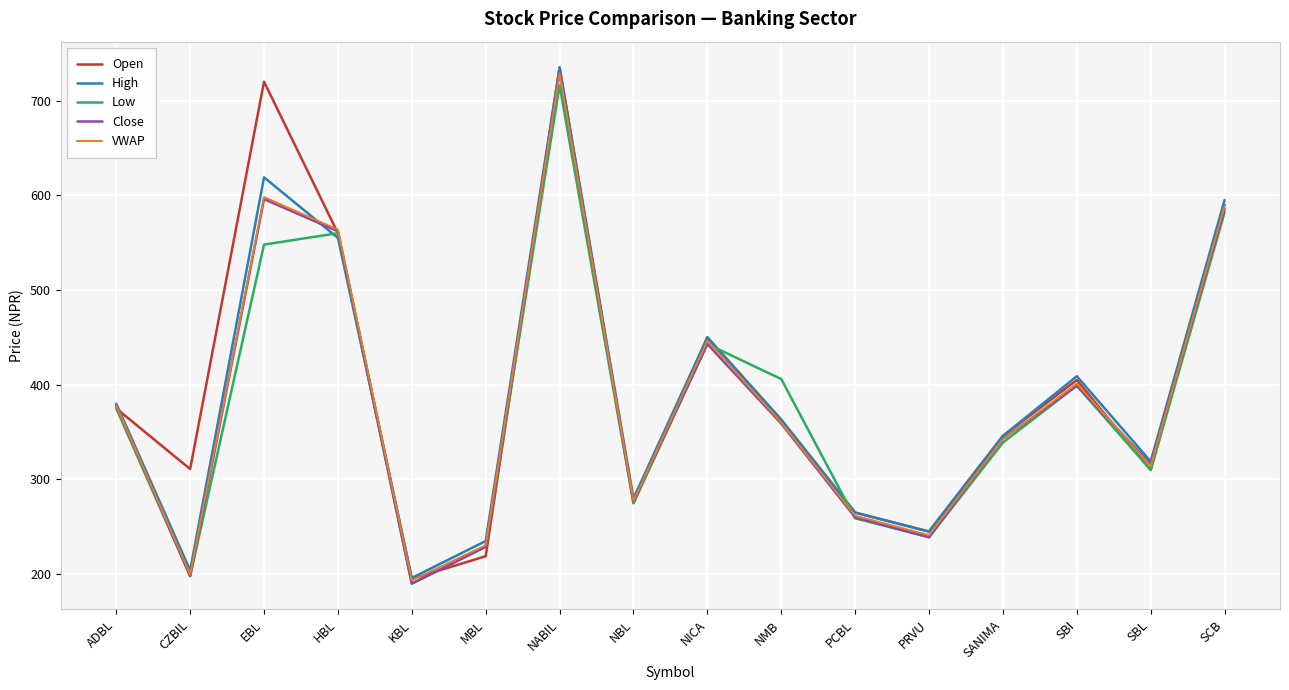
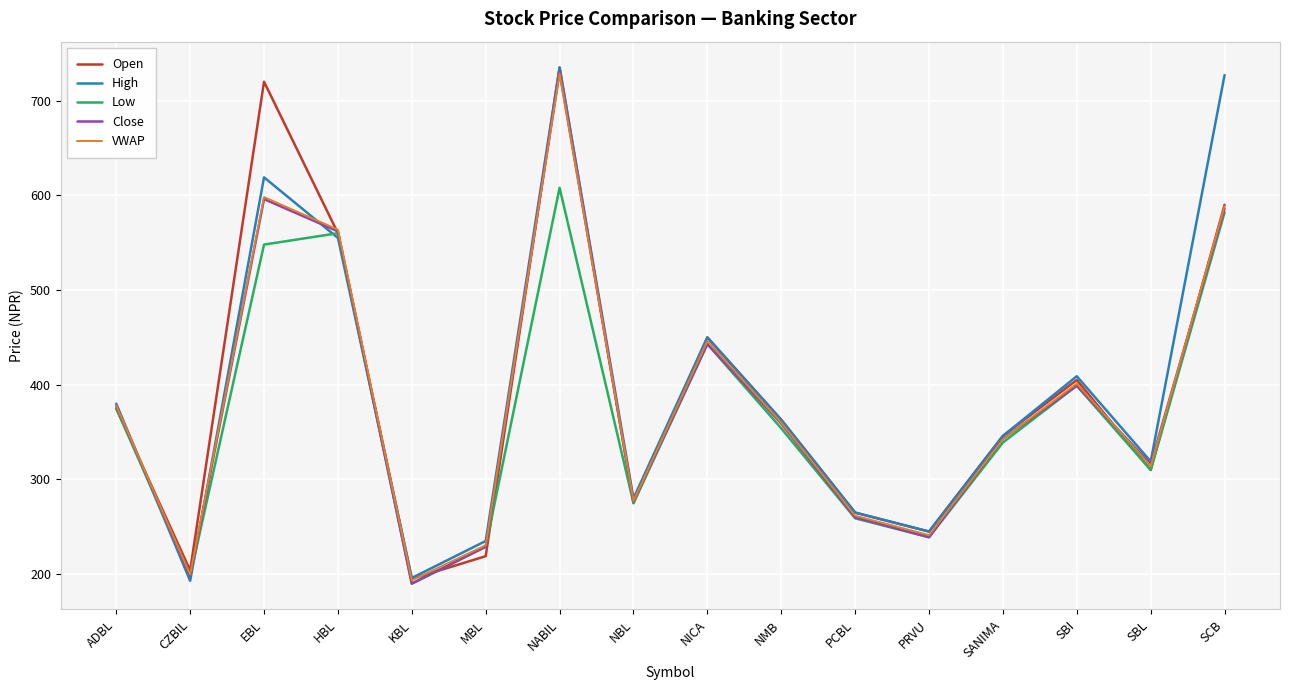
  {
    "Open": {
-     "CZBIL": 310,
+     "CZBIL": 200,
      "EBL": 720,
      "MBL": 220,
      "SBI": 410
    },
    "High": {
-     "CZBIL": 200,
+     "CZBIL": 190,
      "EBL": 620,
      "HBL": 560,
      "MBL": 240,
      "NBL": 280,
      "SBI": 410,
      "SBL": 320,
-     "SCB": 600
+     "SCB": 730
    },
    "Low": {
      "EBL": 550,
-     "NABIL": 720,
-     "NMB": 410,
+     "NABIL": 610,
+     "NMB": 350,
      "SANIMA": 340,
      "SCB": 580
    },
    "VWAP": {
      "NICA": 450
    }
  }
